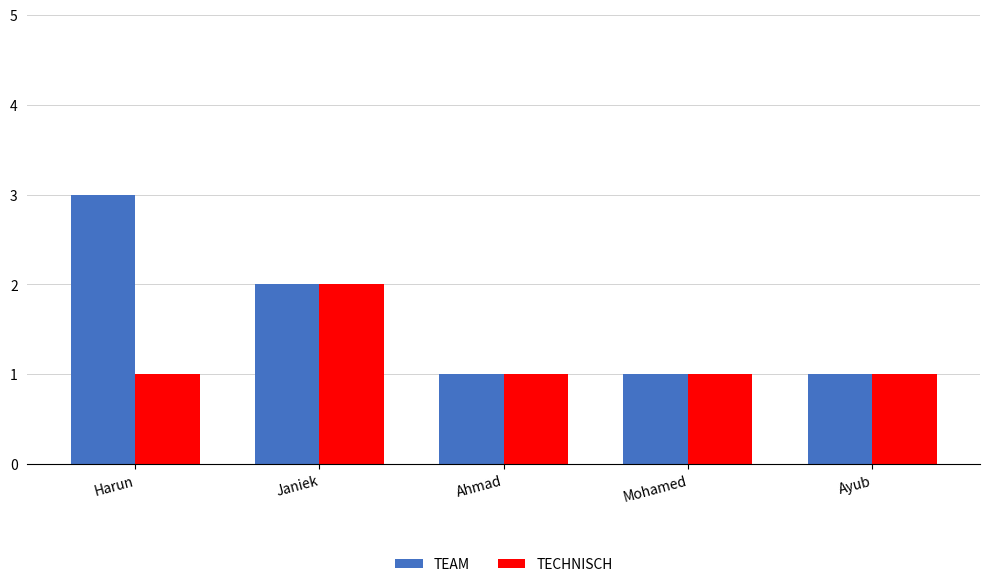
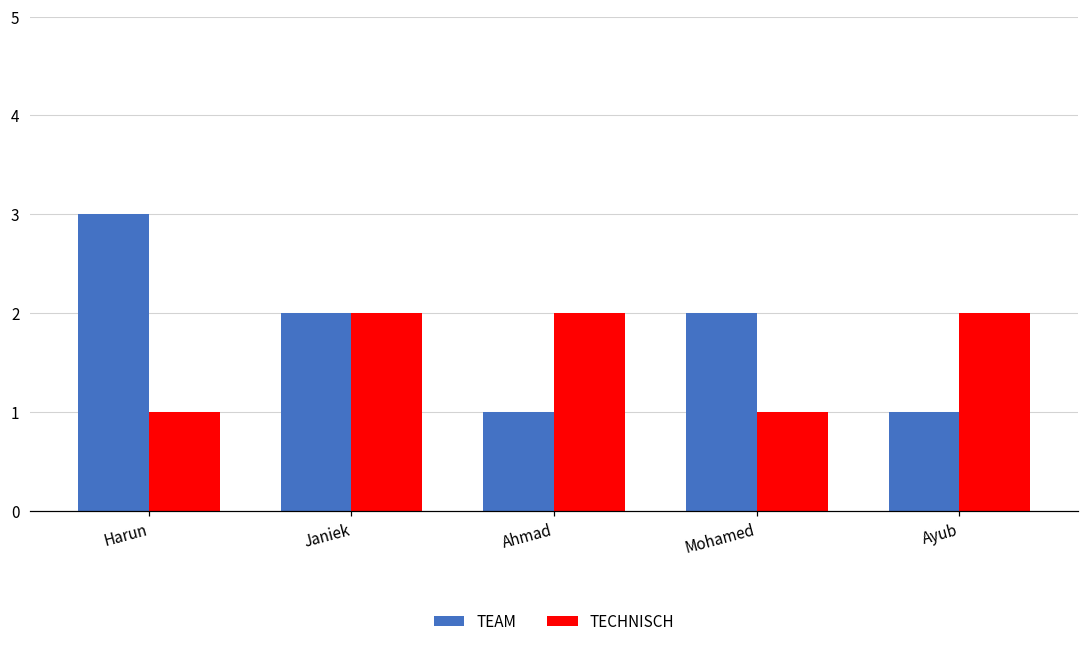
  {
    "TEAM": {
      "Harun": 3,
      "Janiek": 2,
      "Ahmad": 1,
-     "Mohamed": 1,
+     "Mohamed": 2,
      "Ayub": 1
    },
    "TECHNISCH": {
      "Harun": 1,
      "Janiek": 2,
-     "Ahmad": 1,
+     "Ahmad": 2,
      "Mohamed": 1,
-     "Ayub": 1
+     "Ayub": 2
    }
  }
